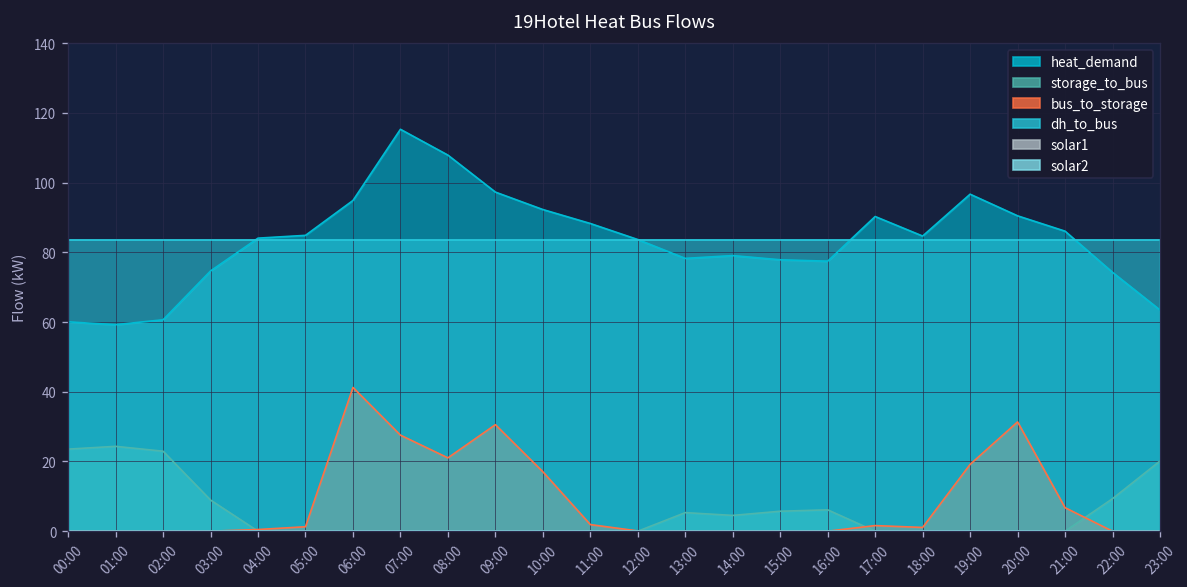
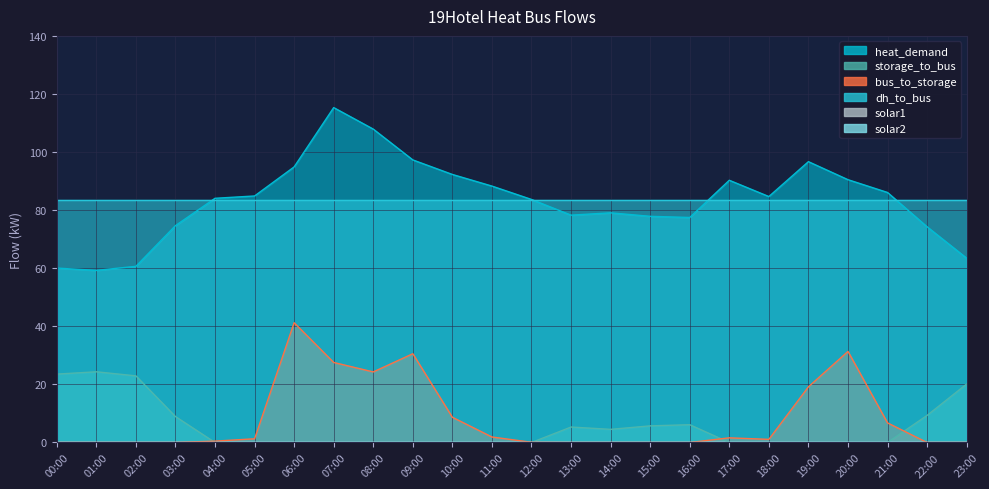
  {
    "bus_to_storage": {
      "05:00": 1,
      "06:00": 41,
      "07:00": 28,
-     "08:00": 21,
+     "08:00": 24,
      "09:00": 31,
-     "10:00": 17,
+     "10:00": 9,
      "11:00": 2,
      "17:00": 2,
      "18:00": 1,
      "19:00": 19,
      "20:00": 31,
      "21:00": 7
    }
  }
